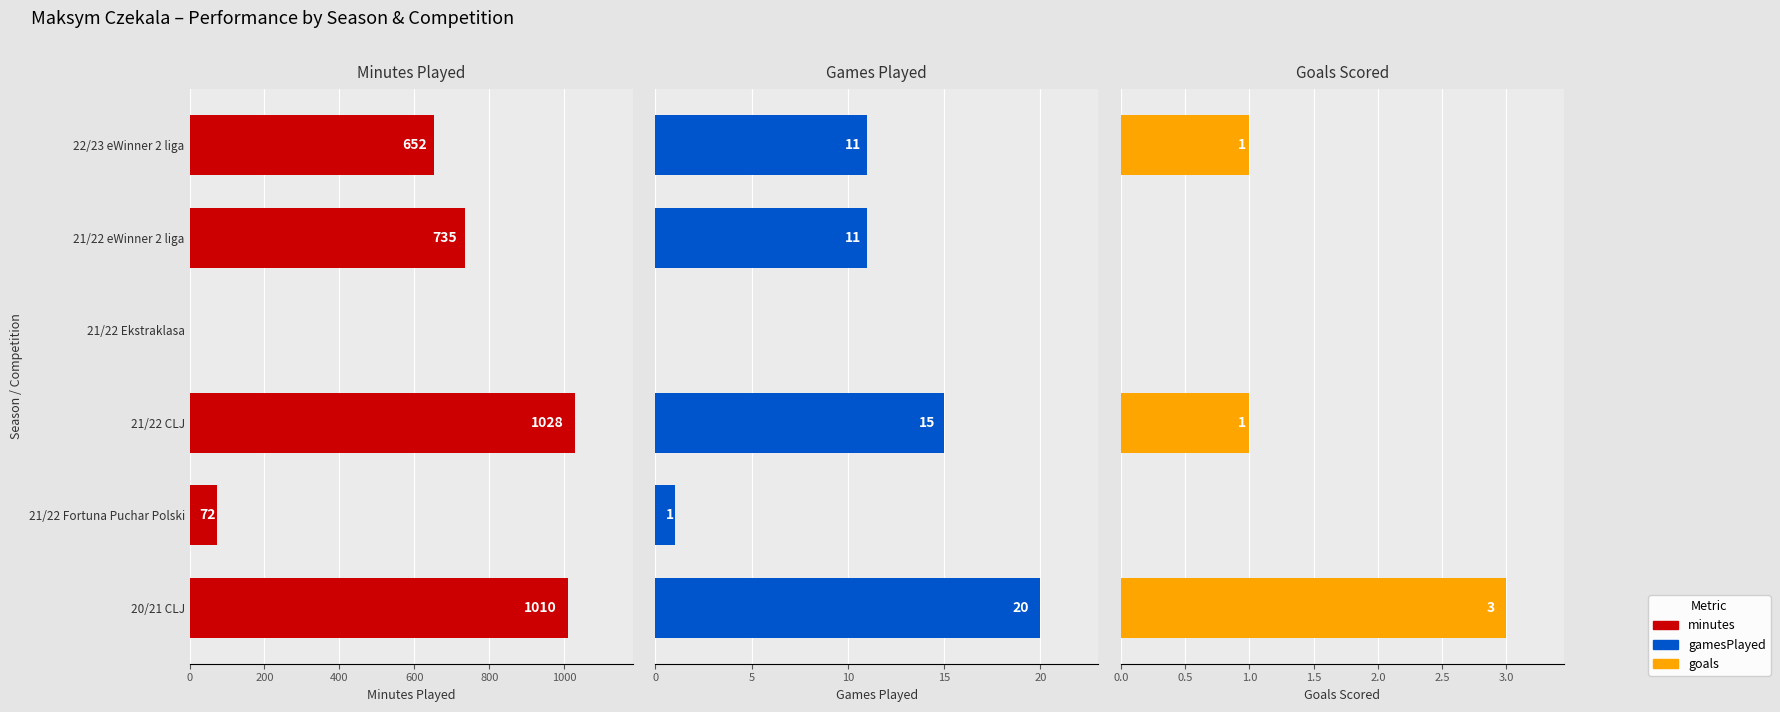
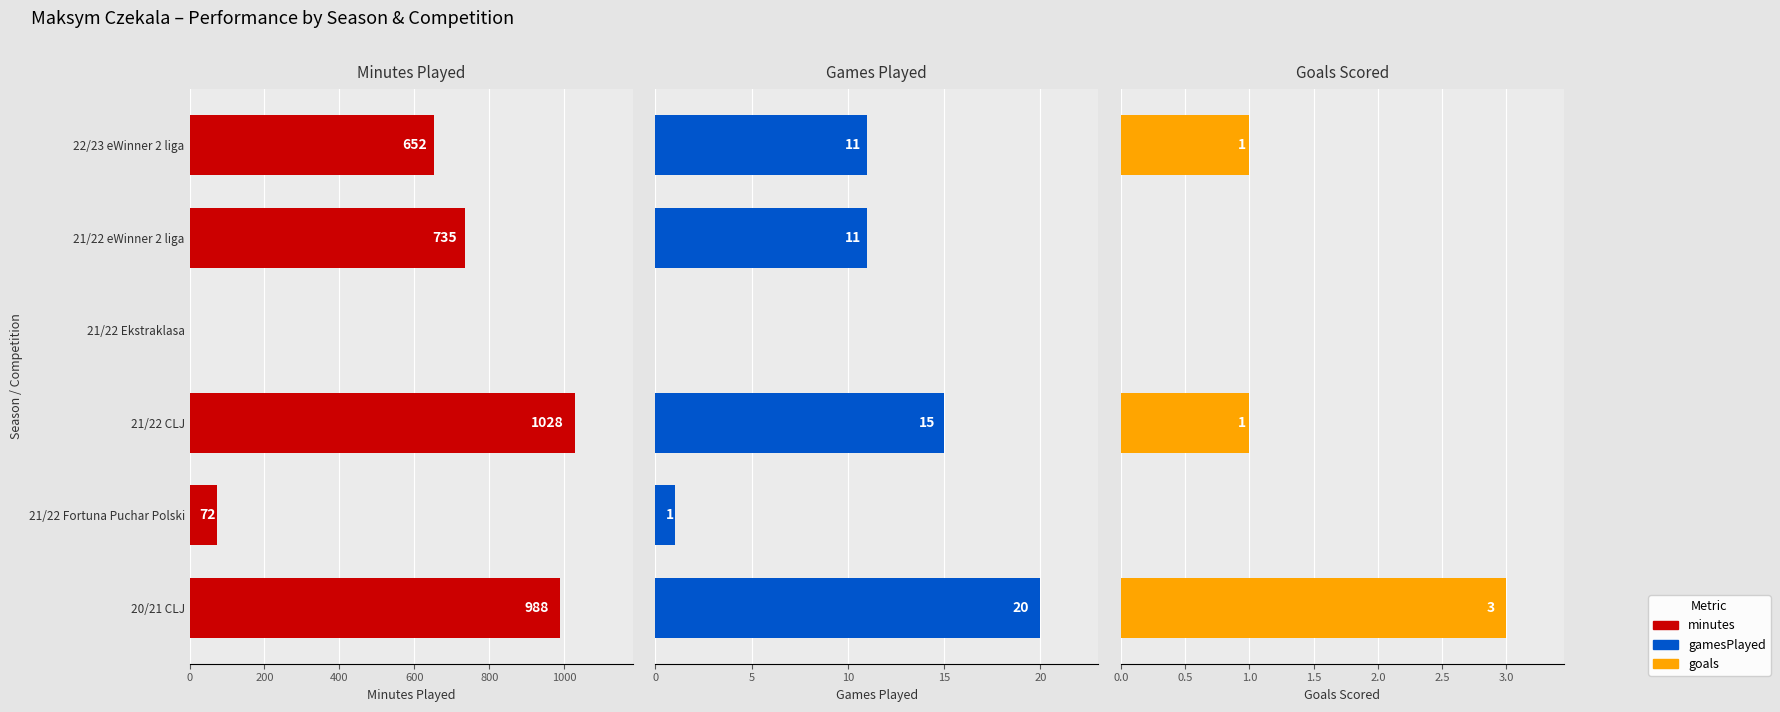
  {
    "Minutes Played": {
      "22/23 eWinner 2 liga": 652,
      "21/22 eWinner 2 liga": 735,
      "21/22 CLJ": 1028,
      "21/22 Fortuna Puchar Polski": 72,
-     "20/21 CLJ": 1010
+     "20/21 CLJ": 988
    }
  }
